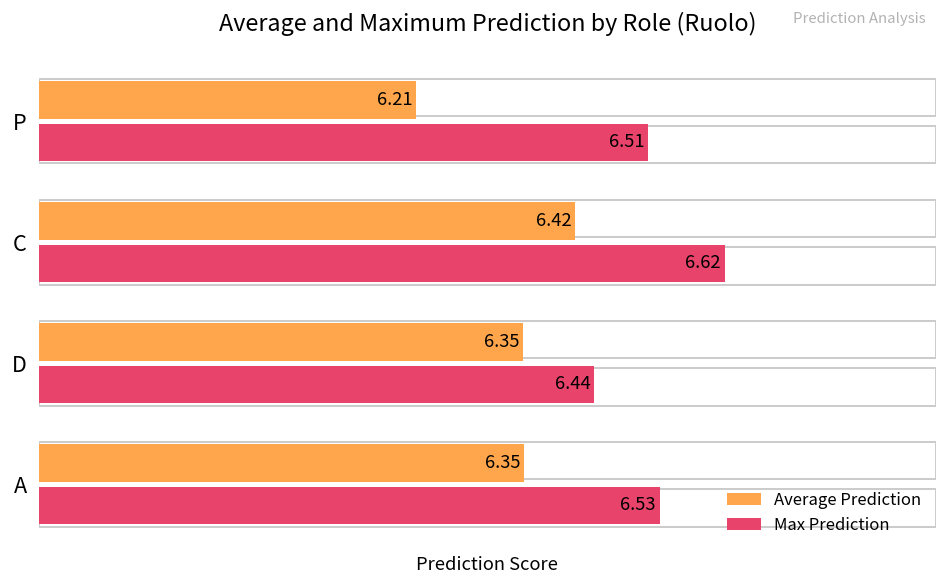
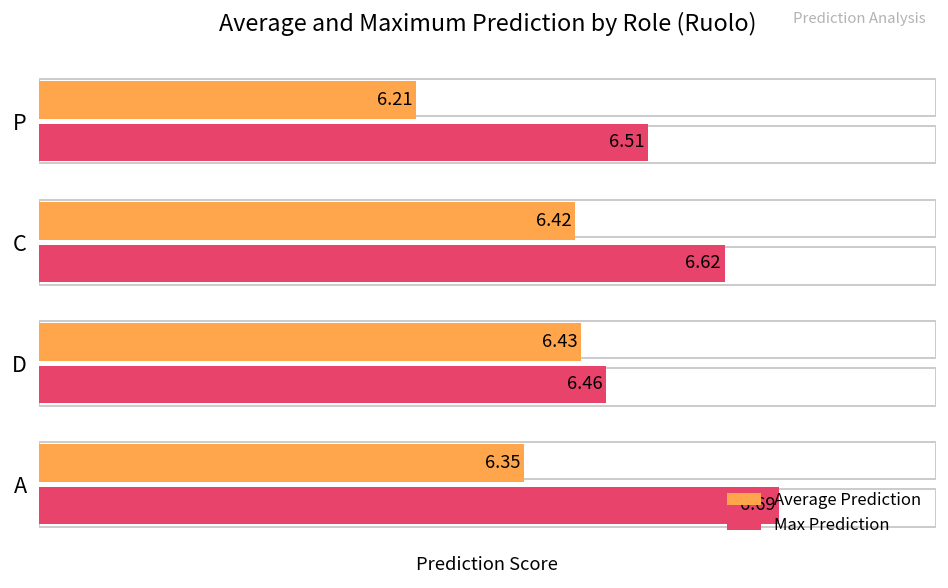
  {
    "Average Prediction": {
-     "D": 6.35
+     "D": 6.43
    },
    "Max Prediction": {
-     "D": 6.44,
-     "A": 6.53
+     "D": 6.46,
+     "A": 6.69
    }
  }
